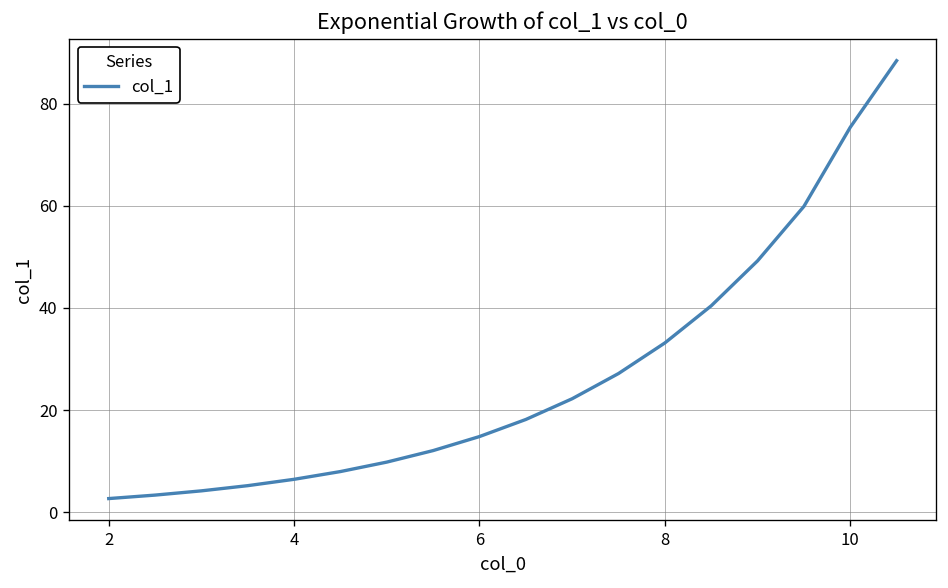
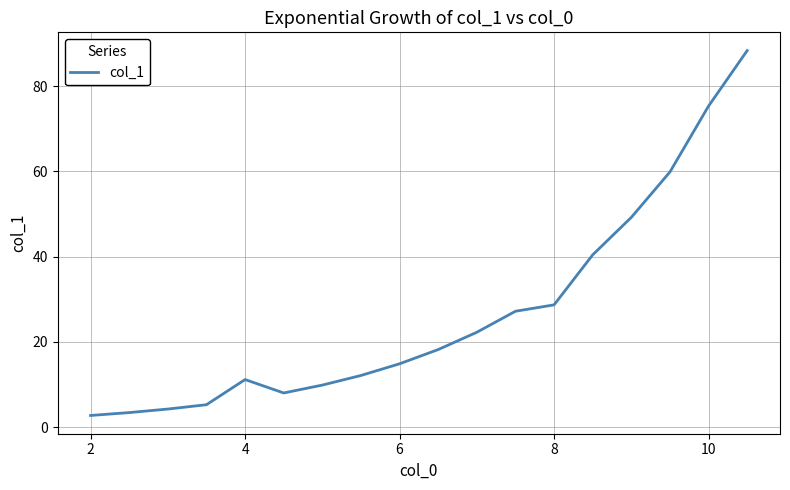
  {
    "2": 3,
-   "4": 6,
+   "4": 11,
    "6": 15,
-   "8": 33,
+   "8": 29,
    "10": 75
  }
